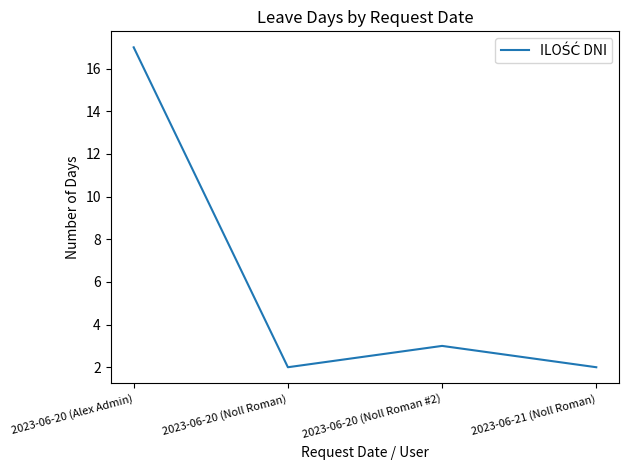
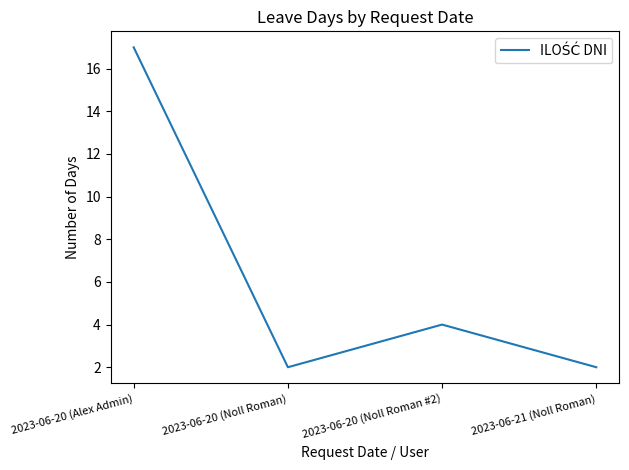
  {
    "2023-06-20 (Alex Admin)": 17,
    "2023-06-20 (Noll Roman)": 2,
-   "2023-06-20 (Noll Roman #2)": 3,
+   "2023-06-20 (Noll Roman #2)": 4,
    "2023-06-21 (Noll Roman)": 2
  }
